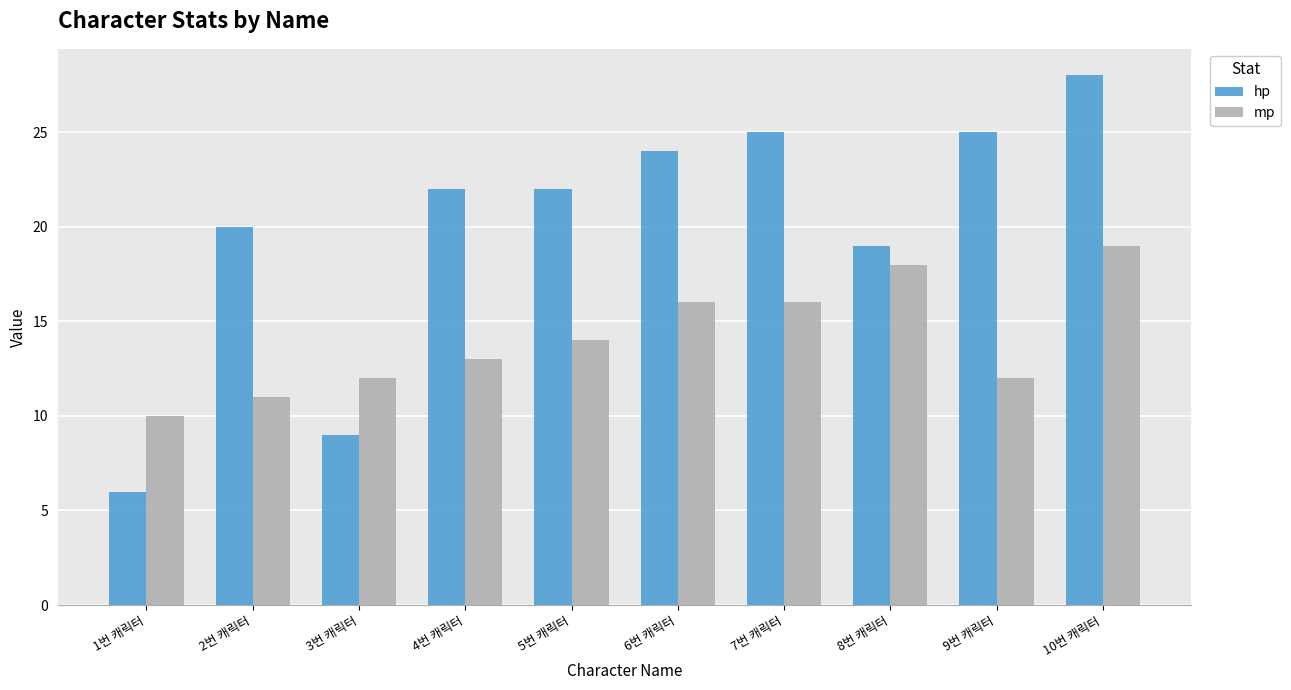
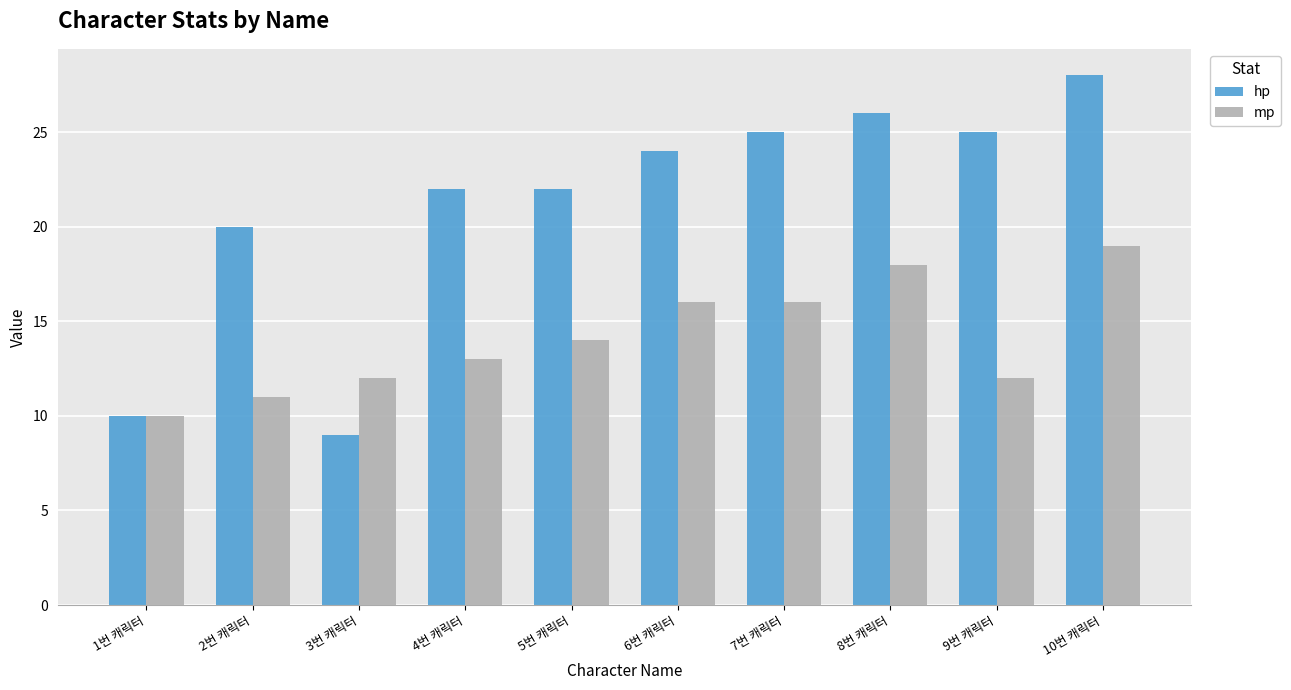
  {
    "hp": {
-     "1번 캐릭터": 6,
+     "1번 캐릭터": 10,
      "2번 캐릭터": 20,
      "3번 캐릭터": 9,
      "4번 캐릭터": 22,
      "5번 캐릭터": 22,
      "6번 캐릭터": 24,
      "7번 캐릭터": 25,
-     "8번 캐릭터": 19,
+     "8번 캐릭터": 26,
      "9번 캐릭터": 25,
      "10번 캐릭터": 28
    },
    "mp": {
      "1번 캐릭터": 10,
      "2번 캐릭터": 11,
      "3번 캐릭터": 12,
      "4번 캐릭터": 13,
      "5번 캐릭터": 14,
      "6번 캐릭터": 16,
      "7번 캐릭터": 16,
      "8번 캐릭터": 18,
      "9번 캐릭터": 12,
      "10번 캐릭터": 19
    }
  }
